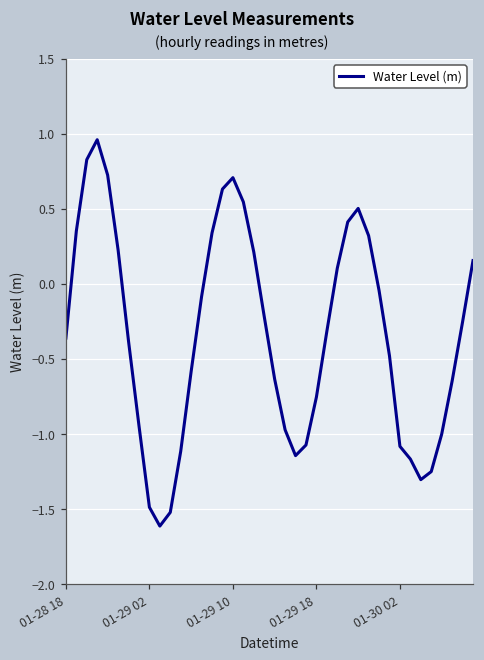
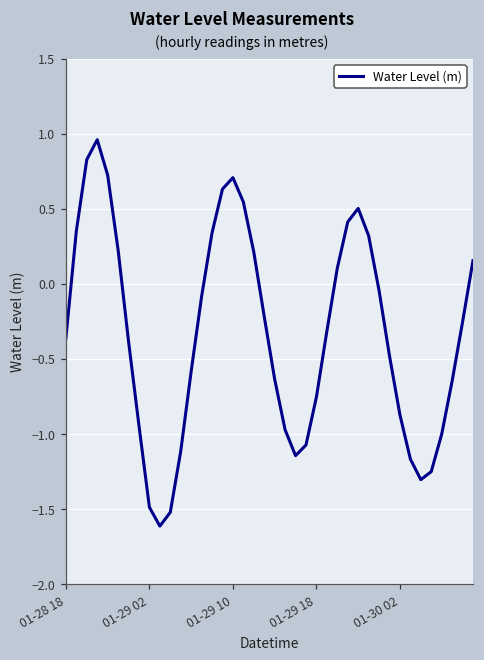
  {
    "01-28 18": -0.36,
    "01-29 02": -1.49,
    "01-29 10": 0.71,
    "01-29 18": -0.75,
-   "01-30 02": -1.08
+   "01-30 02": -0.87
  }
